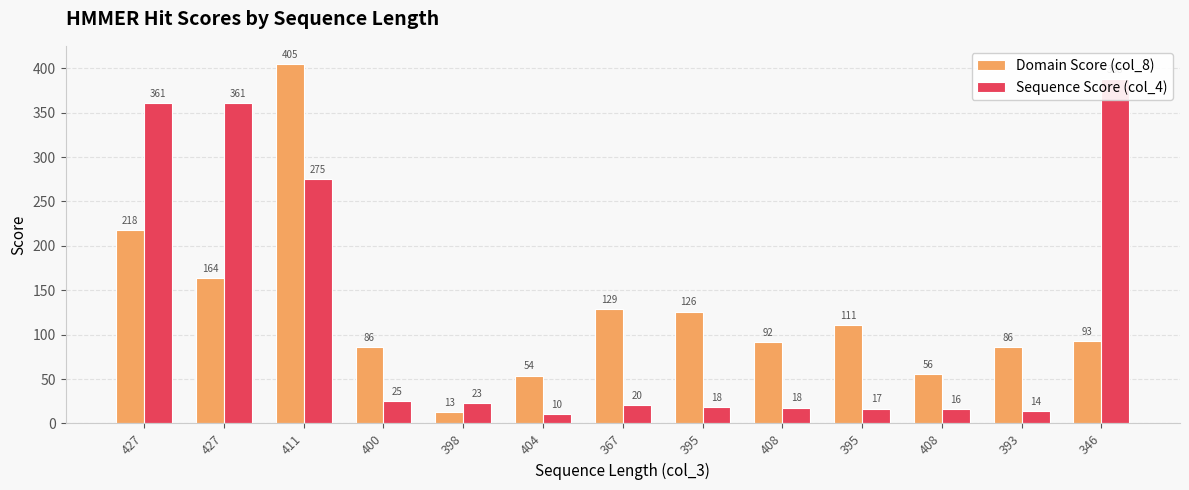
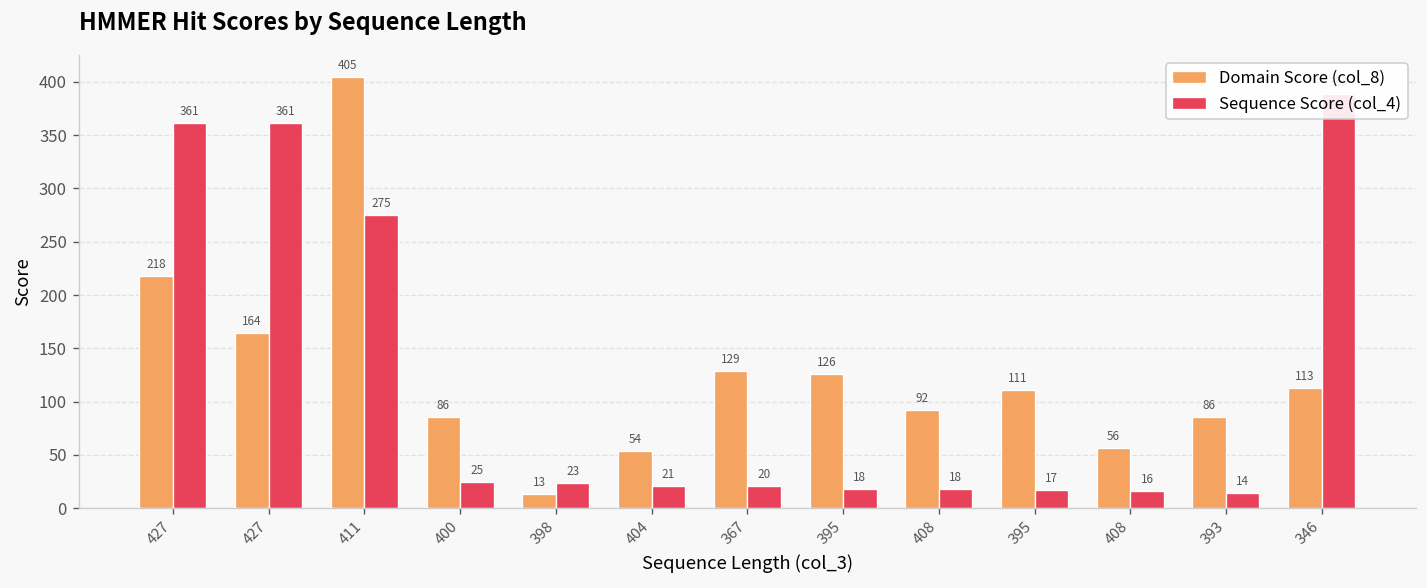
  {
    "Domain Score (col_8)": {
      "411": 405,
      "400": 86,
      "398": 13,
      "404": 54,
      "367": 129,
      "393": 86,
-     "346": 93
+     "346": 113
    },
    "Sequence Score (col_4)": {
      "411": 275,
      "400": 25,
      "398": 23,
-     "404": 10,
+     "404": 21,
      "367": 20,
      "393": 14
    }
  }
